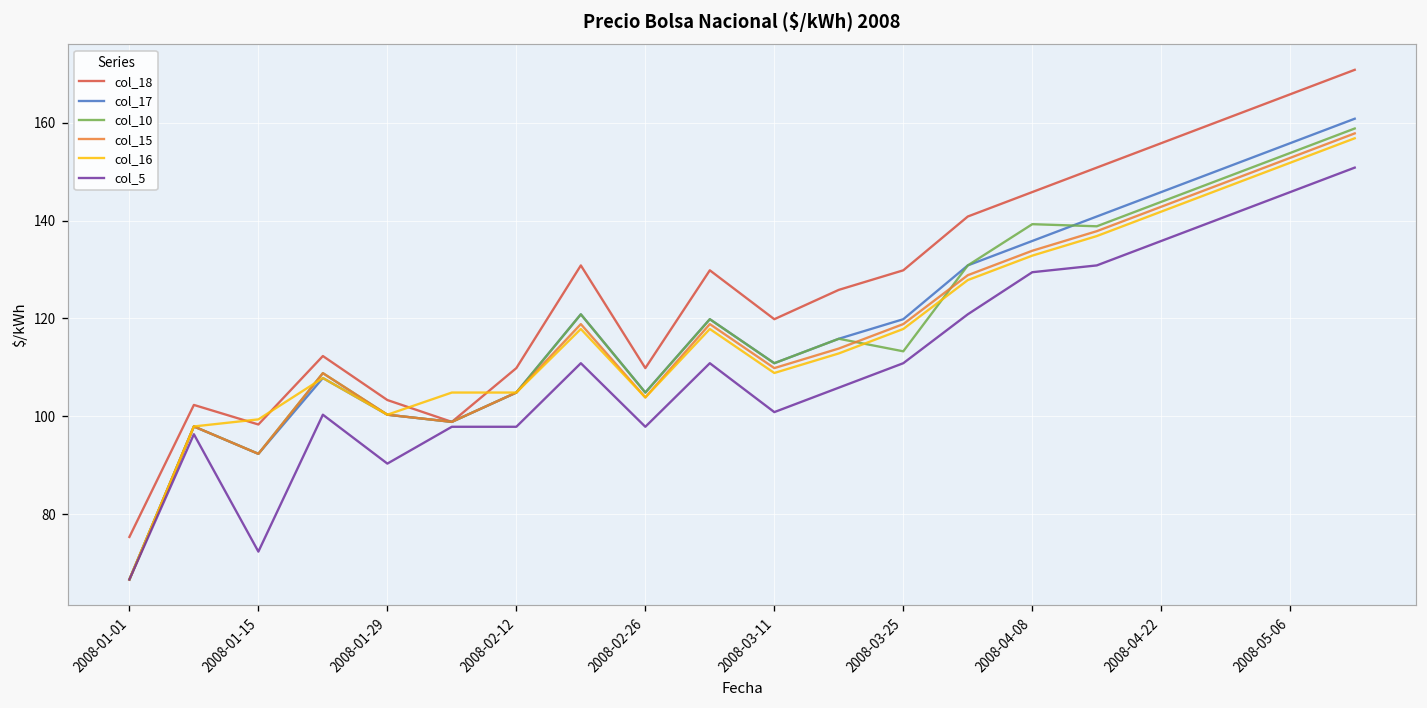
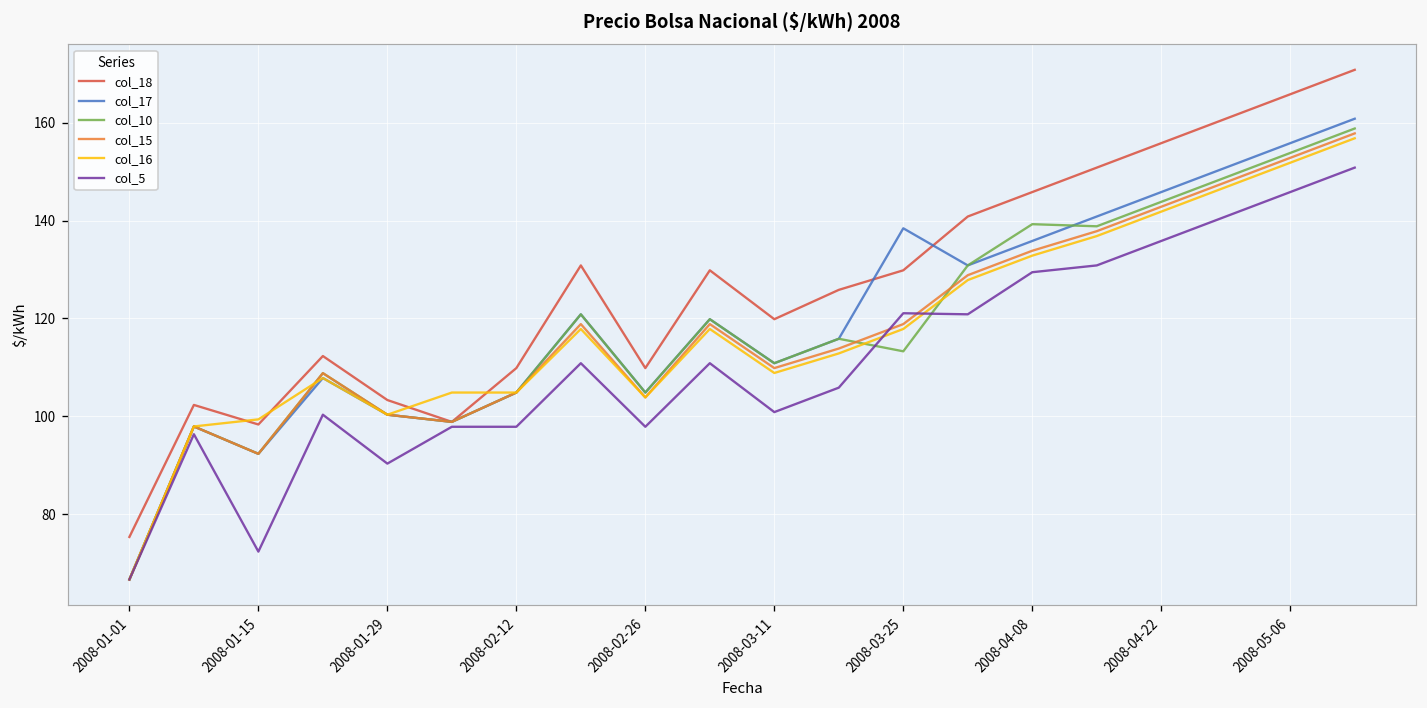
  {
    "col_17": {
-     "2008-03-25": 120,
+     "2008-03-25": 138,
      "2008-04-08": 136,
      "2008-04-22": 146,
      "2008-05-06": 156
    },
    "col_10": {
      "2008-03-25": 113,
      "2008-04-08": 139,
      "2008-04-22": 144,
      "2008-05-06": 154
    },
    "col_16": {
      "2008-01-15": 99,
      "2008-03-11": 109,
      "2008-03-25": 118,
      "2008-04-08": 133,
      "2008-04-22": 142,
      "2008-05-06": 152
    },
    "col_5": {
      "2008-01-15": 72,
      "2008-01-29": 90,
      "2008-02-12": 98,
      "2008-02-26": 98,
      "2008-03-11": 101,
-     "2008-03-25": 111,
+     "2008-03-25": 121,
      "2008-04-08": 129,
      "2008-04-22": 136,
      "2008-05-06": 146
    }
  }
